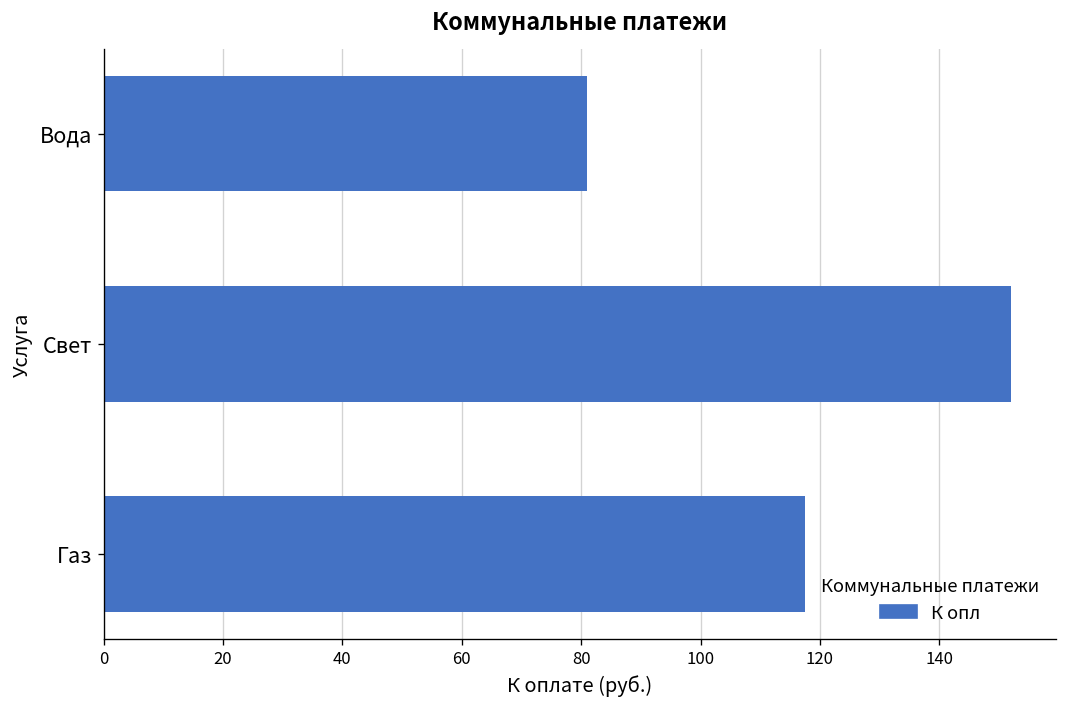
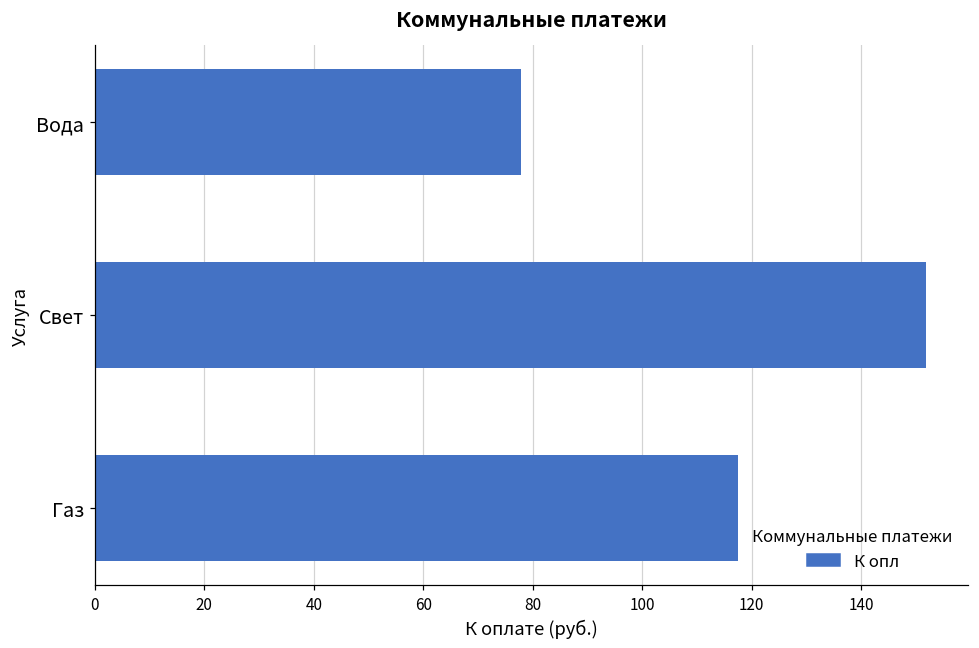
  {
-   "Вода": 81,
+   "Вода": 78,
    "Свет": 152,
    "Газ": 118
  }
